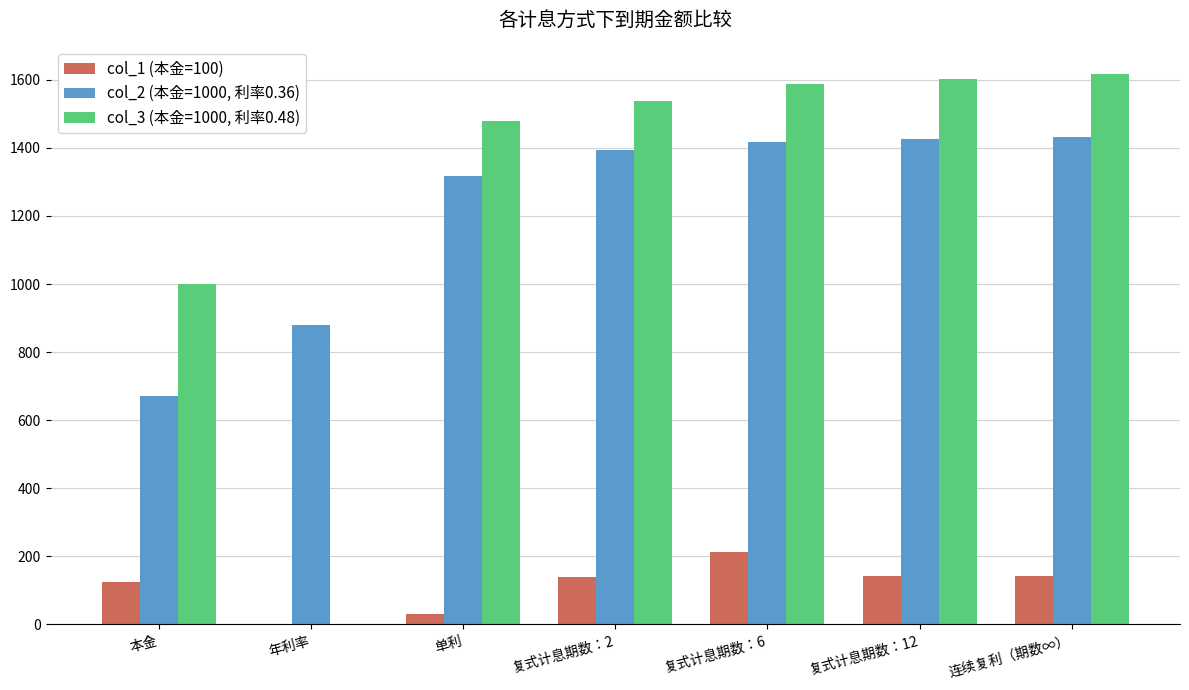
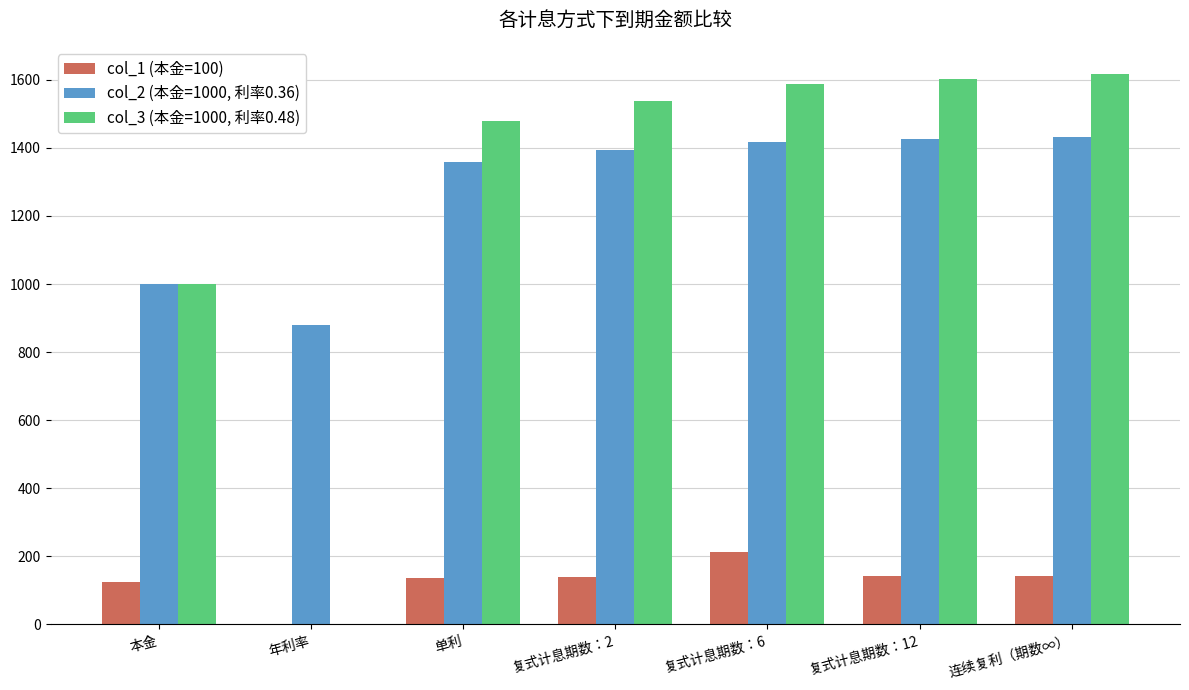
  {
    "col_1 (本金=100)": {
      "本金": 120,
-     "单利": 30,
+     "单利": 140,
      "复式计息期数：2": 140,
      "复式计息期数：6": 210,
      "复式计息期数：12": 140,
      "连续复利（期数∞）": 140
    },
    "col_2 (本金=1000, 利率0.36)": {
-     "本金": 670,
+     "本金": 1000,
      "年利率": 880,
-     "单利": 1320,
+     "单利": 1360,
      "复式计息期数：2": 1390,
      "复式计息期数：6": 1420,
      "复式计息期数：12": 1430,
      "连续复利（期数∞）": 1430
    },
    "col_3 (本金=1000, 利率0.48)": {
      "本金": 1000,
      "单利": 1480,
      "复式计息期数：2": 1540,
      "复式计息期数：6": 1590,
      "复式计息期数：12": 1600,
      "连续复利（期数∞）": 1620
    }
  }
